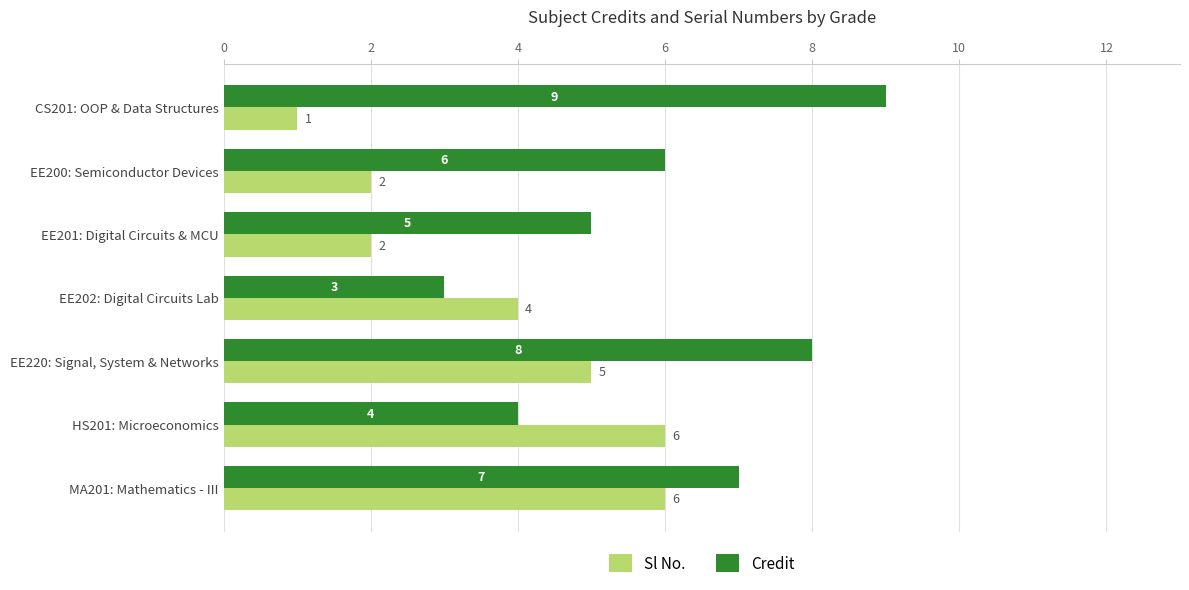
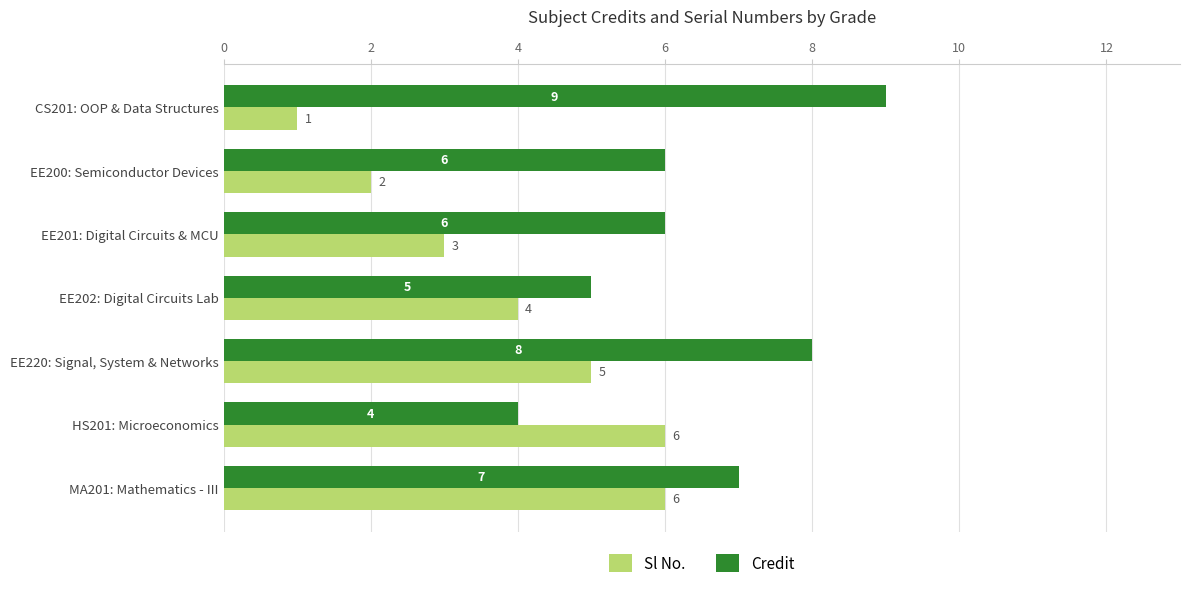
  {
    "Sl No.": {
      "CS201: OOP & Data Structures": 1,
      "EE200: Semiconductor Devices": 2,
-     "EE201: Digital Circuits & MCU": 2,
+     "EE201: Digital Circuits & MCU": 3,
      "EE202: Digital Circuits Lab": 4,
      "EE220: Signal, System & Networks": 5,
      "HS201: Microeconomics": 6,
      "MA201: Mathematics - III": 6
    },
    "Credit": {
      "CS201: OOP & Data Structures": 9,
      "EE200: Semiconductor Devices": 6,
-     "EE201: Digital Circuits & MCU": 5,
-     "EE202: Digital Circuits Lab": 3,
+     "EE201: Digital Circuits & MCU": 6,
+     "EE202: Digital Circuits Lab": 5,
      "EE220: Signal, System & Networks": 8,
      "HS201: Microeconomics": 4,
      "MA201: Mathematics - III": 7
    }
  }
